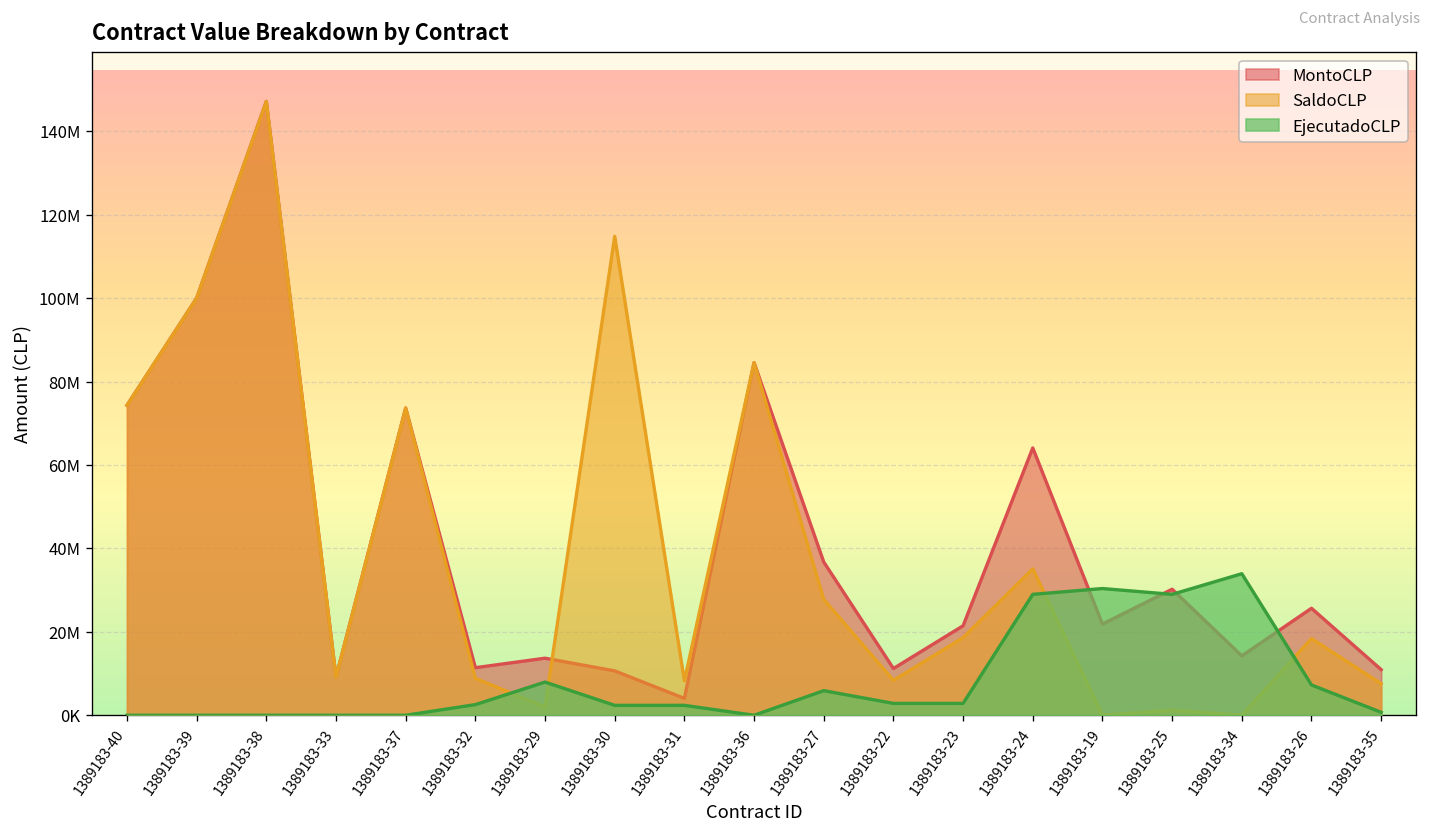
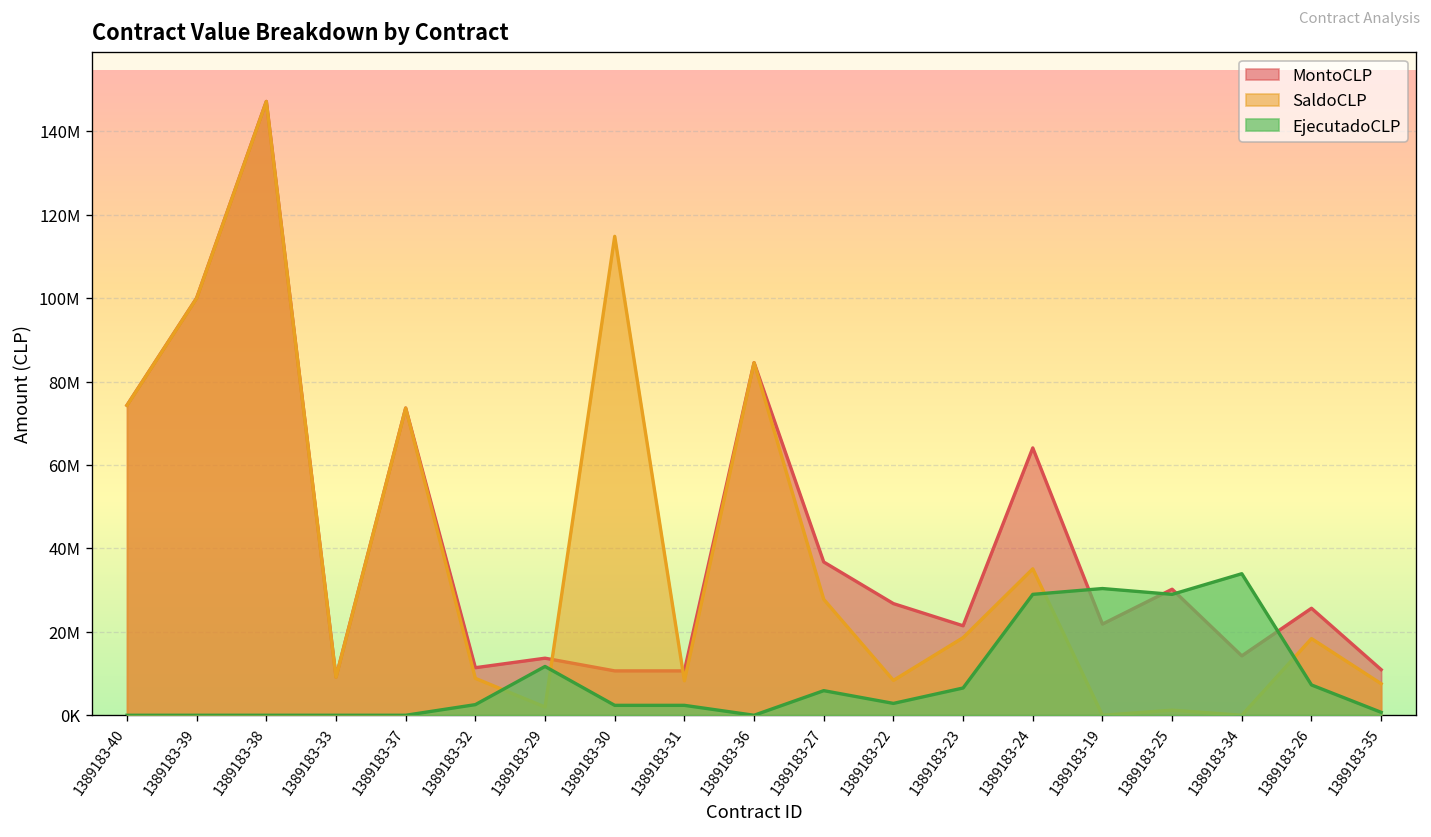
  {
    "MontoCLP": {
      "1389183-32": 11000000,
      "1389183-29": 14000000,
      "1389183-30": 11000000,
-     "1389183-31": 4000000,
+     "1389183-31": 11000000,
      "1389183-27": 37000000,
-     "1389183-22": 11000000,
+     "1389183-22": 27000000,
      "1389183-23": 21000000,
      "1389183-24": 64000000,
      "1389183-19": 22000000,
      "1389183-25": 30000000,
      "1389183-34": 14000000,
      "1389183-26": 26000000,
      "1389183-35": 11000000
    },
    "SaldoCLP": {
      "1389183-32": 9000000,
      "1389183-29": 2000000,
      "1389183-30": 115000000,
      "1389183-31": 8000000,
      "1389183-27": 28000000,
      "1389183-22": 8000000,
      "1389183-23": 19000000,
      "1389183-24": 35000000,
      "1389183-19": 0,
      "1389183-25": 1000000,
      "1389183-34": 0,
      "1389183-26": 18000000,
      "1389183-35": 8000000
    },
    "EjecutadoCLP": {
      "1389183-40": 0,
      "1389183-39": 0,
      "1389183-38": 0,
      "1389183-33": 0,
      "1389183-37": 0,
      "1389183-32": 3000000,
-     "1389183-29": 8000000,
+     "1389183-29": 12000000,
      "1389183-30": 2000000,
      "1389183-31": 2000000,
      "1389183-36": 0,
      "1389183-27": 6000000,
      "1389183-22": 3000000,
-     "1389183-23": 3000000,
+     "1389183-23": 7000000,
      "1389183-24": 29000000,
      "1389183-19": 30000000,
      "1389183-25": 29000000,
      "1389183-34": 34000000,
      "1389183-26": 7000000,
      "1389183-35": 1000000
    }
  }
